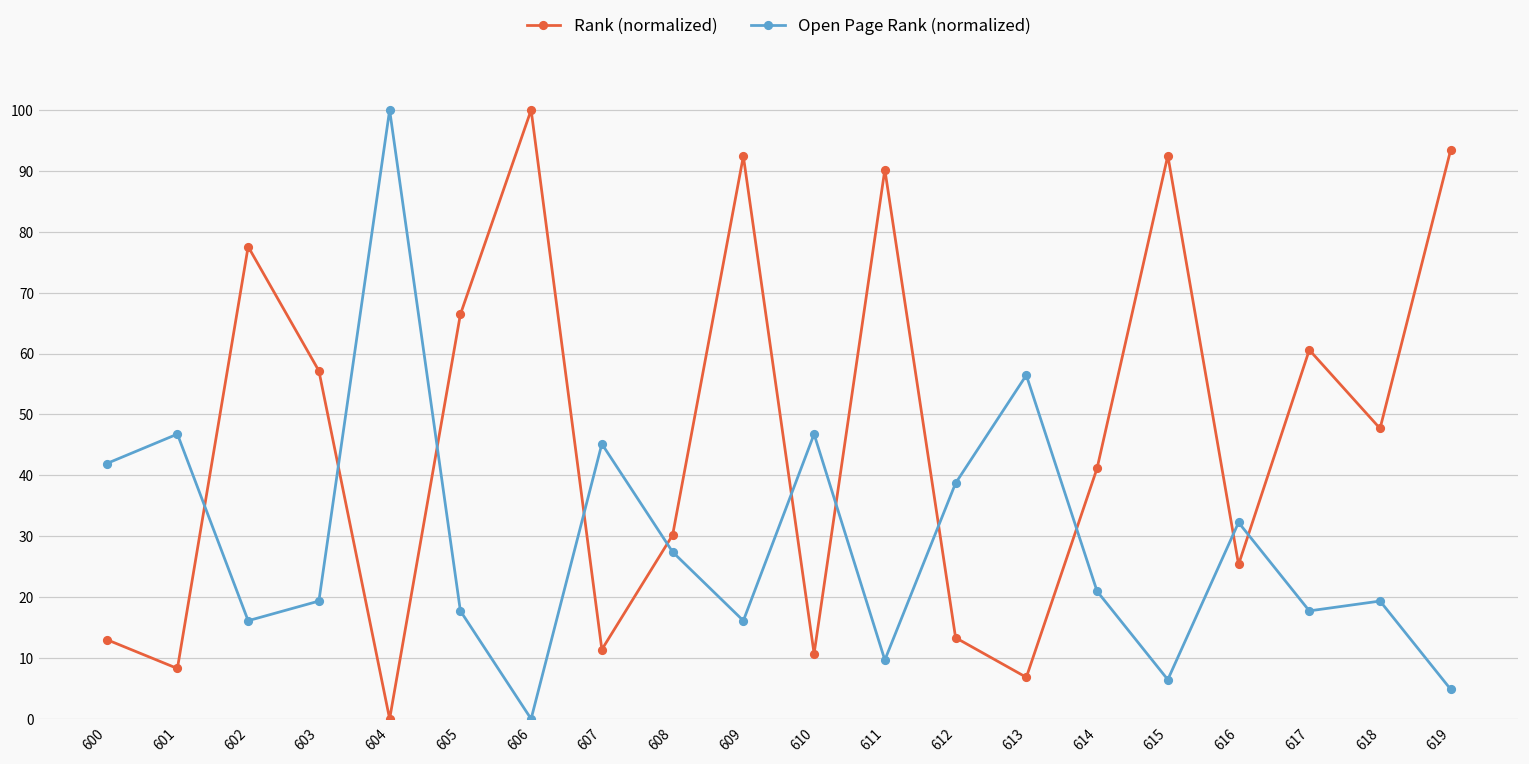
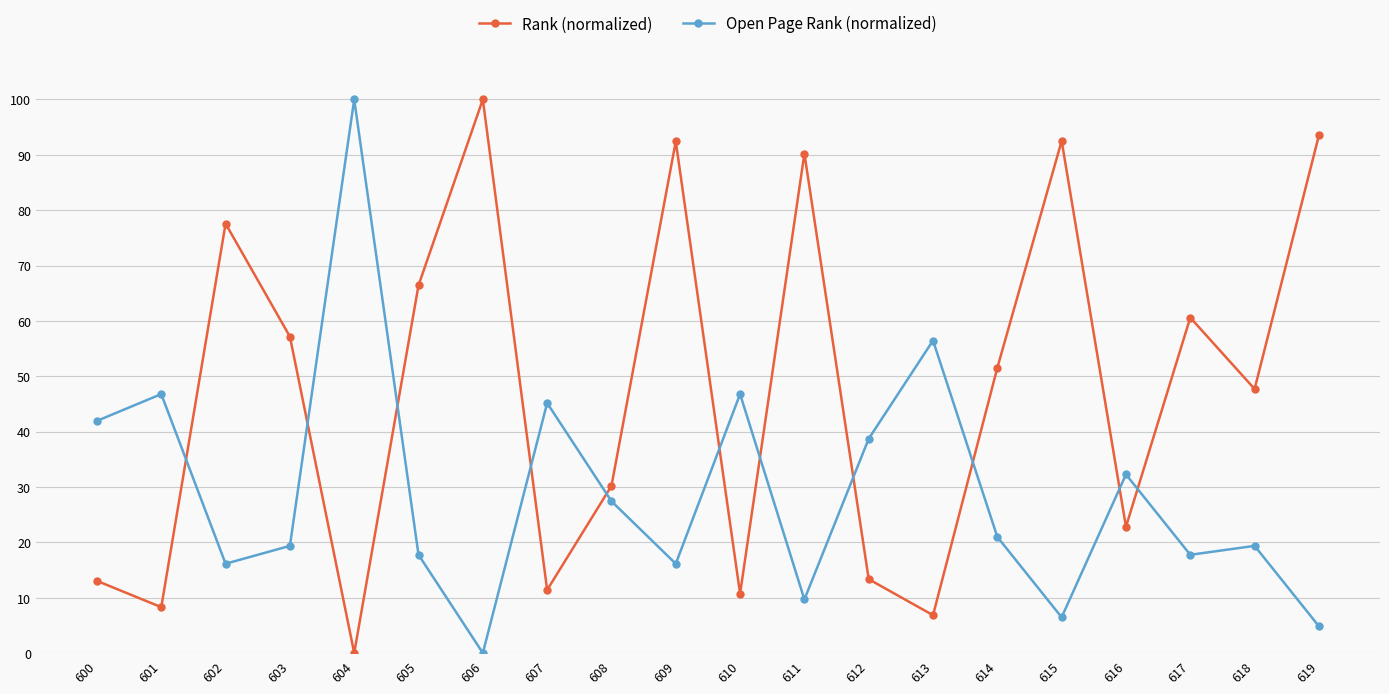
  {
    "Rank (normalized)": {
      "600": 13,
      "601": 8,
      "602": 78,
      "603": 57,
      "604": 0,
      "605": 66,
      "606": 100,
      "607": 11,
      "608": 30,
      "609": 92,
      "610": 11,
      "611": 90,
      "612": 13,
      "613": 7,
-     "614": 41,
+     "614": 52,
      "615": 93,
-     "616": 25,
+     "616": 23,
      "617": 61,
      "618": 48,
      "619": 94
    },
    "Open Page Rank (normalized)": {
      "600": 42,
      "601": 47,
      "602": 16,
      "603": 19,
      "604": 100,
      "605": 18,
      "606": 0,
      "607": 45,
      "608": 27,
      "609": 16,
      "610": 47,
      "611": 10,
      "612": 39,
      "613": 56,
      "614": 21,
      "615": 6,
      "616": 32,
      "617": 18,
      "618": 19,
      "619": 5
    }
  }
